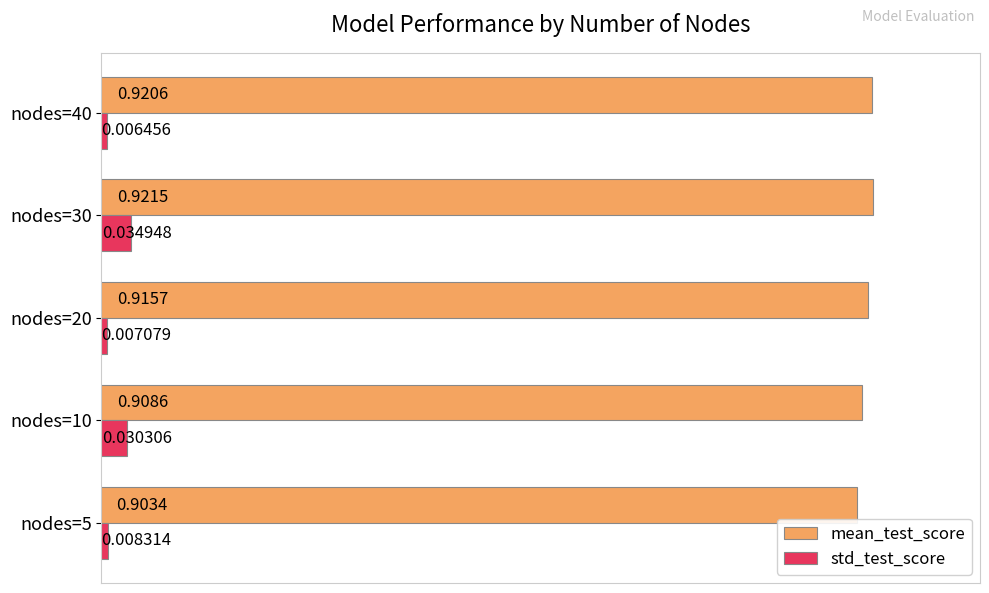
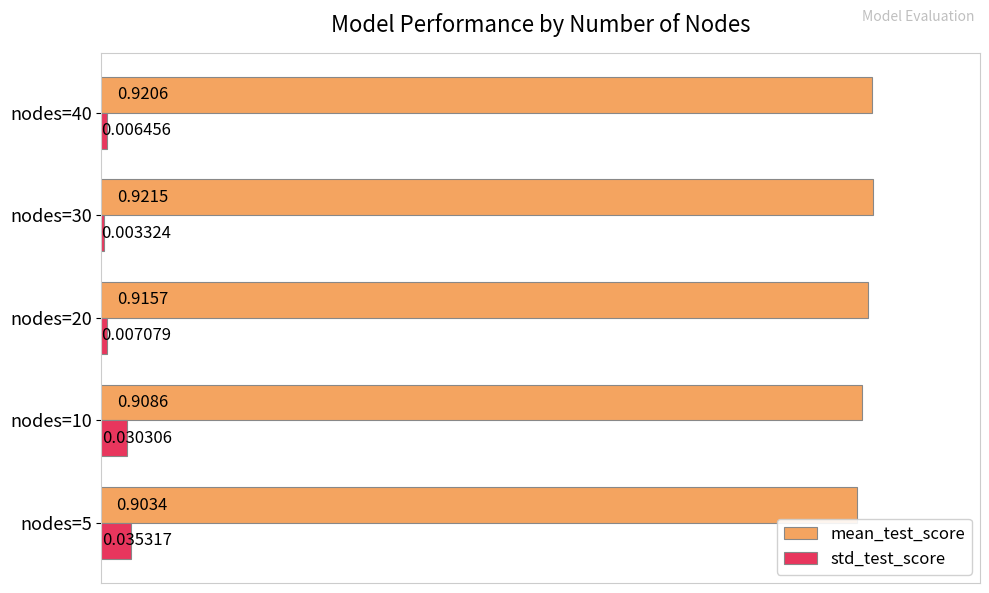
  {
    "mean_test_score": {
      "nodes=40": 0.9206,
      "nodes=30": 0.9215,
      "nodes=20": 0.9157,
      "nodes=10": 0.9086,
      "nodes=5": 0.9034
    },
    "std_test_score": {
      "nodes=40": 0.006456,
-     "nodes=30": 0.034948,
+     "nodes=30": 0.003324,
      "nodes=20": 0.007079,
      "nodes=10": 0.030306,
-     "nodes=5": 0.008314
+     "nodes=5": 0.035317
    }
  }
